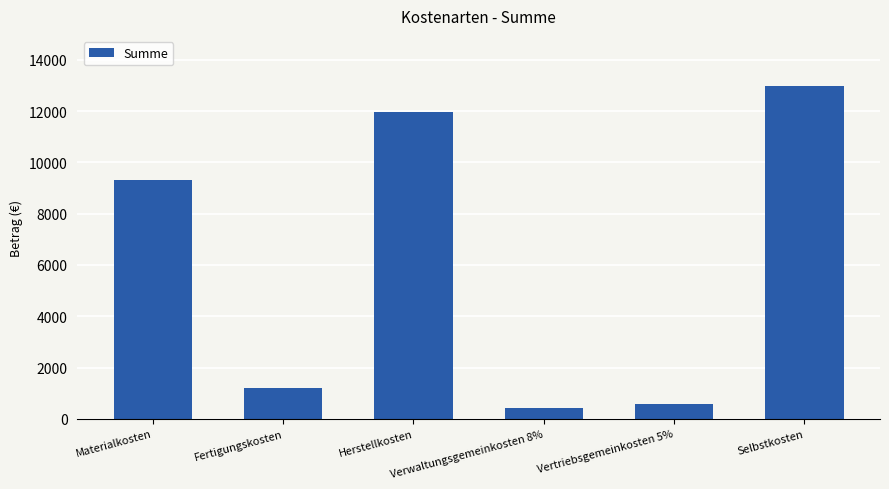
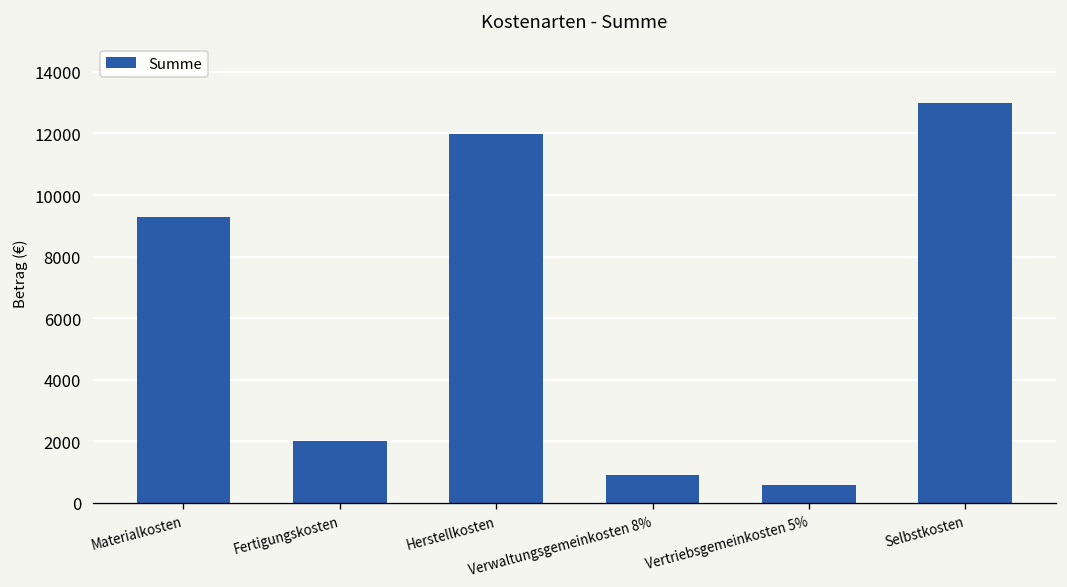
  {
    "Materialkosten": 9300,
-   "Fertigungskosten": 1200,
+   "Fertigungskosten": 2000,
    "Herstellkosten": 12000,
-   "Verwaltungsgemeinkosten 8%": 400,
+   "Verwaltungsgemeinkosten 8%": 900,
    "Vertriebsgemeinkosten 5%": 600,
    "Selbstkosten": 13000
  }
